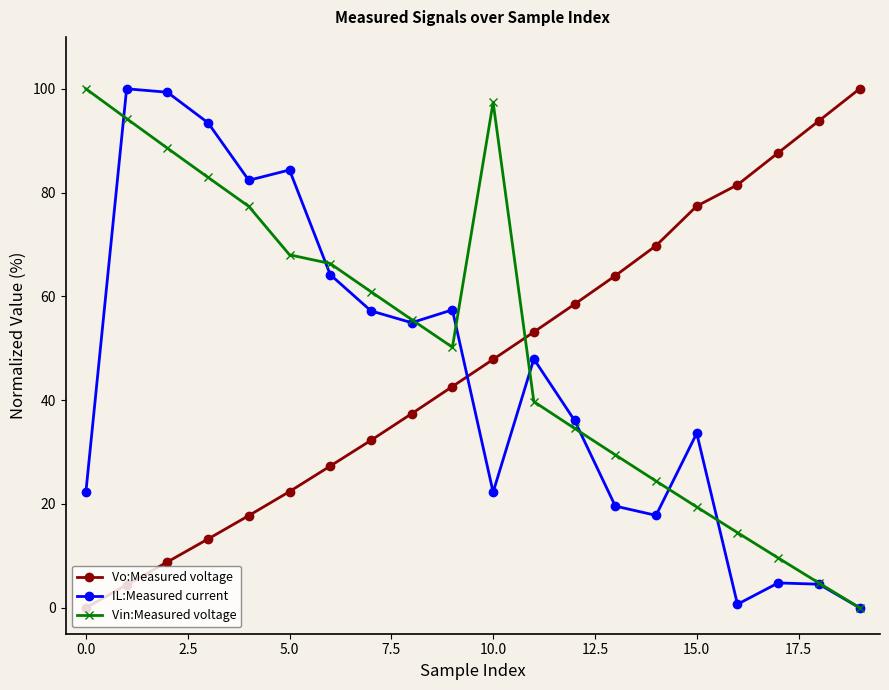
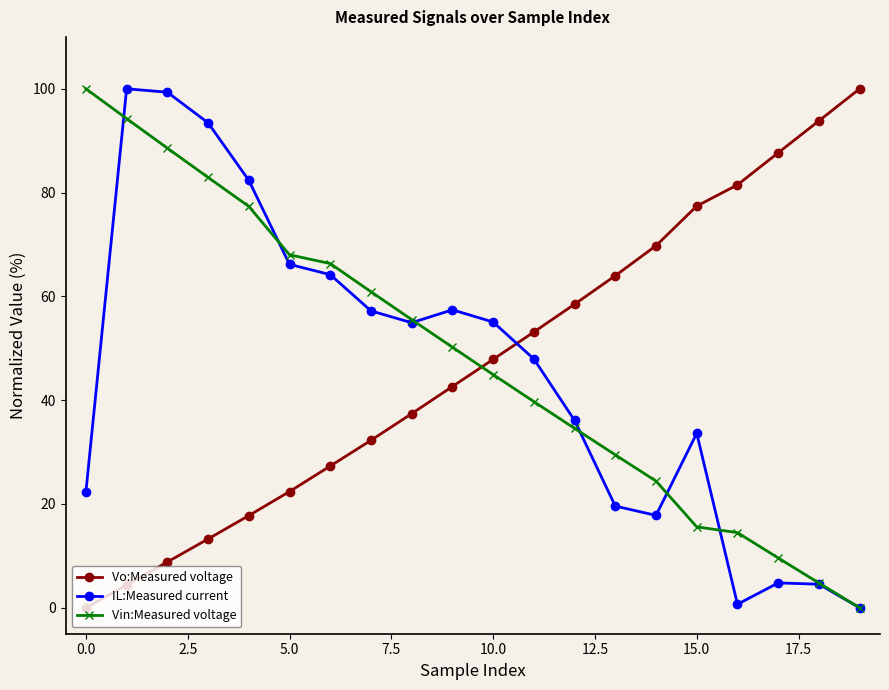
  {
    "Vo:Measured voltage": {
      "5.0": 22,
      "10.0": 48,
      "15.0": 77
    },
    "IL:Measured current": {
      "0.0": 22,
-     "5.0": 84,
-     "10.0": 22,
+     "5.0": 66,
+     "10.0": 55,
      "15.0": 34
    },
    "Vin:Measured voltage": {
      "0.0": 100,
      "5.0": 68,
-     "10.0": 97,
-     "15.0": 19
+     "10.0": 45,
+     "15.0": 16
    }
  }
